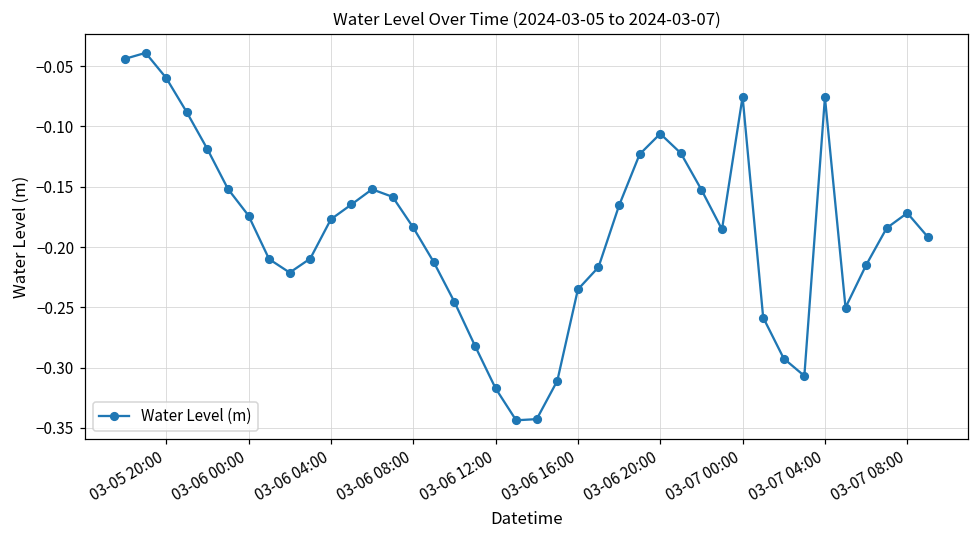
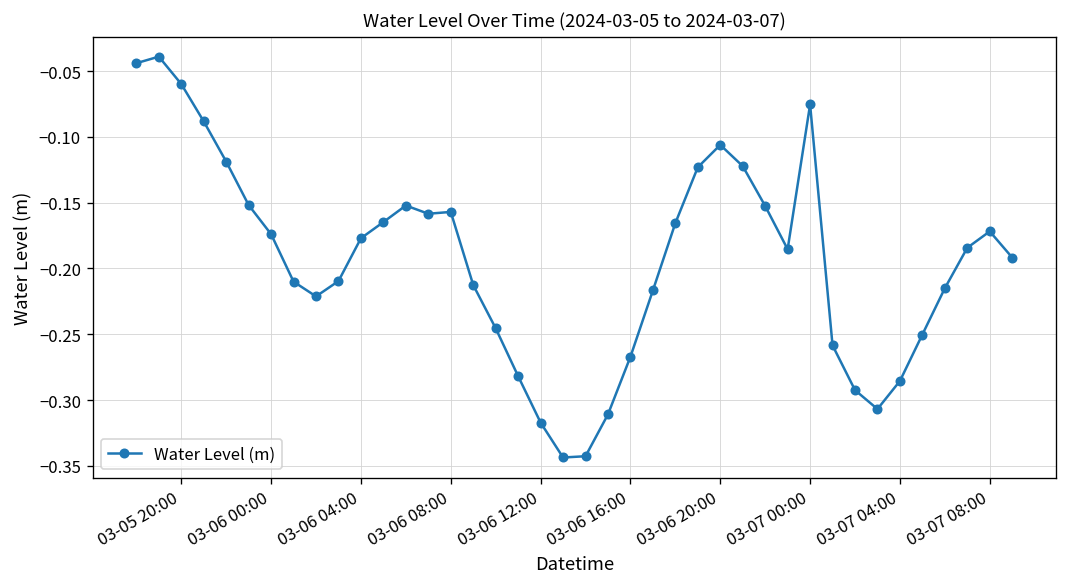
  {
    "03-05 20:00": -0.060,
    "03-06 00:00": -0.174,
    "03-06 04:00": -0.177,
-   "03-06 08:00": -0.184,
+   "03-06 08:00": -0.157,
    "03-06 12:00": -0.317,
-   "03-06 16:00": -0.235,
+   "03-06 16:00": -0.267,
    "03-06 20:00": -0.106,
    "03-07 00:00": -0.075,
-   "03-07 04:00": -0.076,
+   "03-07 04:00": -0.286,
    "03-07 08:00": -0.172
  }
